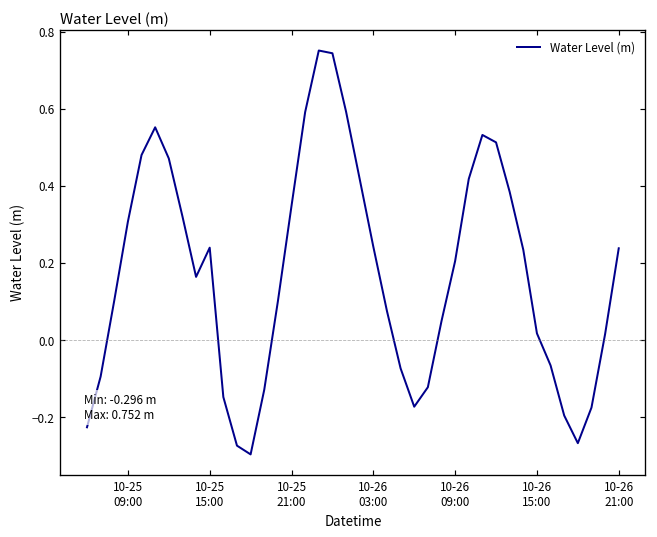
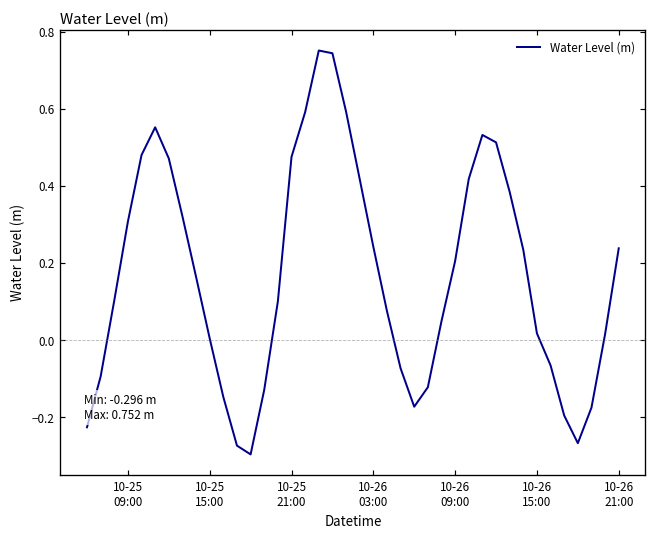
  {
    "10-25 09:00": 0.31,
-   "10-25 15:00": 0.24,
-   "10-25 21:00": 0.35,
+   "10-25 15:00": 0.00,
+   "10-25 21:00": 0.48,
    "10-26 03:00": 0.24,
    "10-26 09:00": 0.21,
    "10-26 15:00": 0.02,
    "10-26 21:00": 0.24
  }
